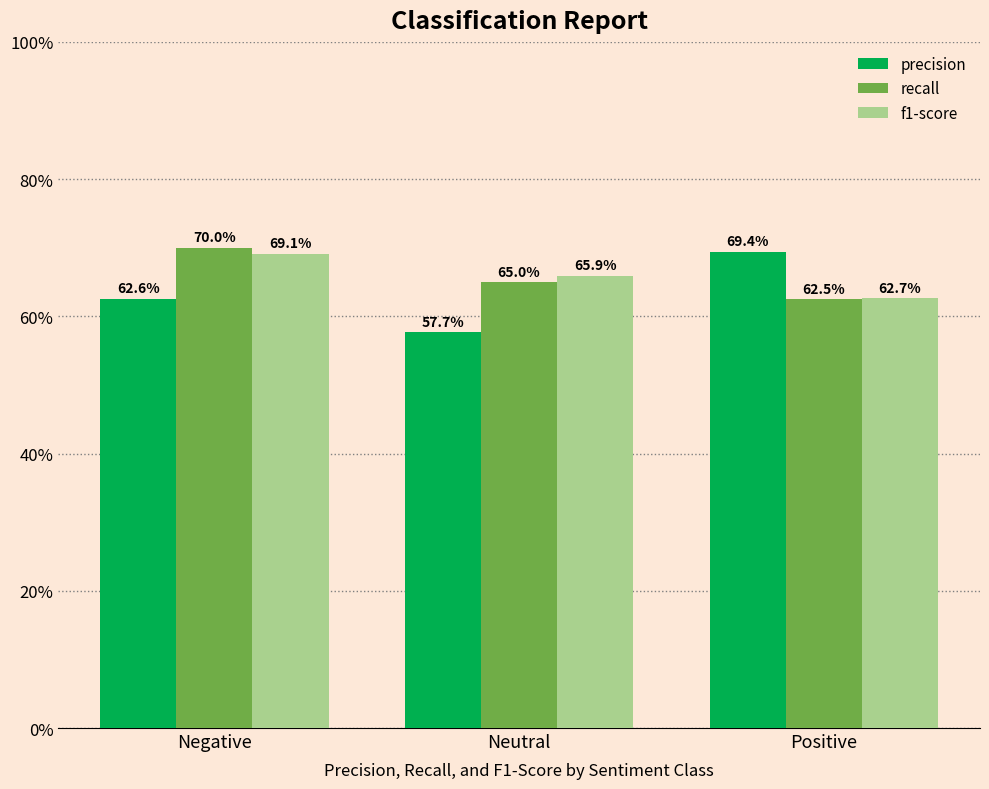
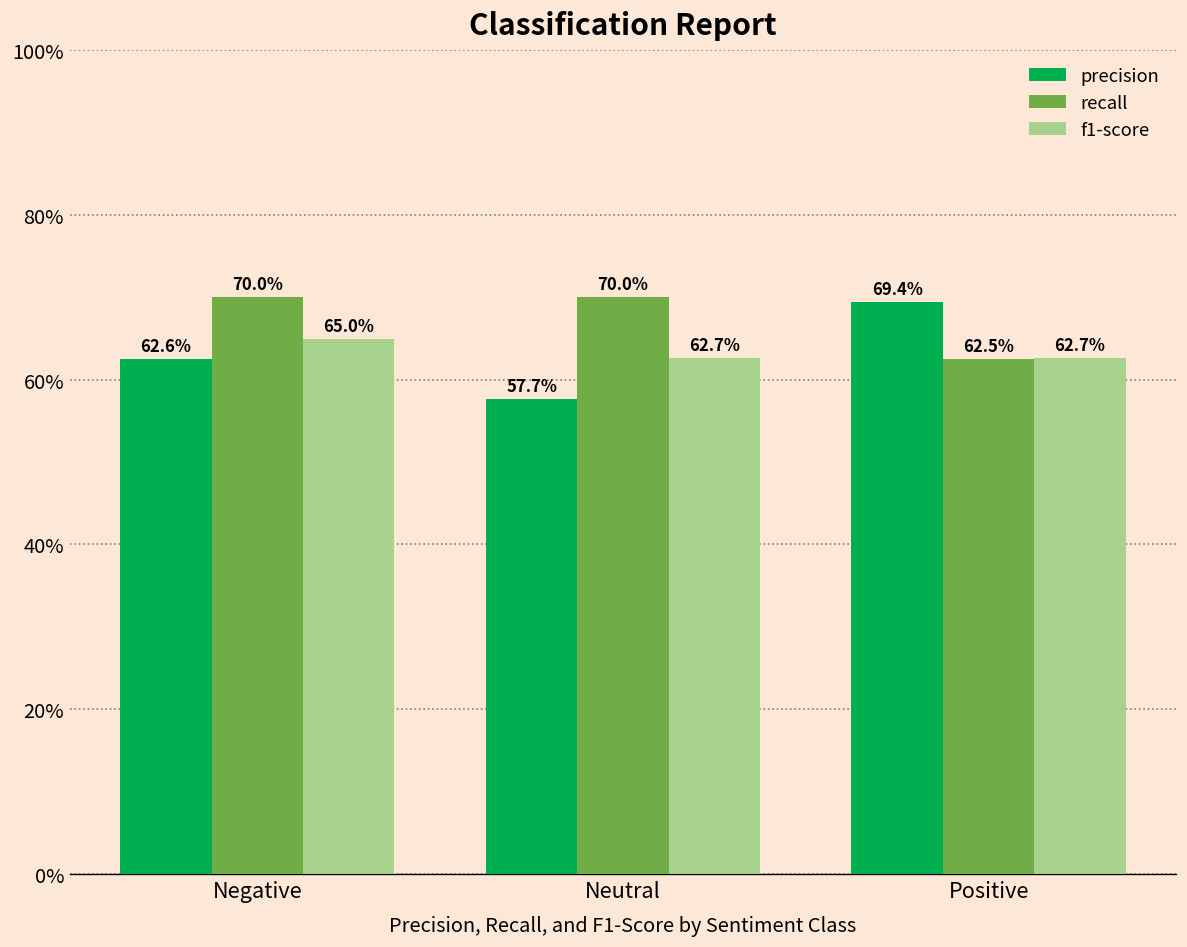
  {
    "precision": {
      "Negative": "62.6%",
      "Neutral": "57.7%",
      "Positive": "69.4%"
    },
    "recall": {
      "Negative": "70.0%",
-     "Neutral": "65.0%",
+     "Neutral": "70.0%",
      "Positive": "62.5%"
    },
    "f1-score": {
-     "Negative": "69.1%",
-     "Neutral": "65.9%",
+     "Negative": "65.0%",
+     "Neutral": "62.7%",
      "Positive": "62.7%"
    }
  }
